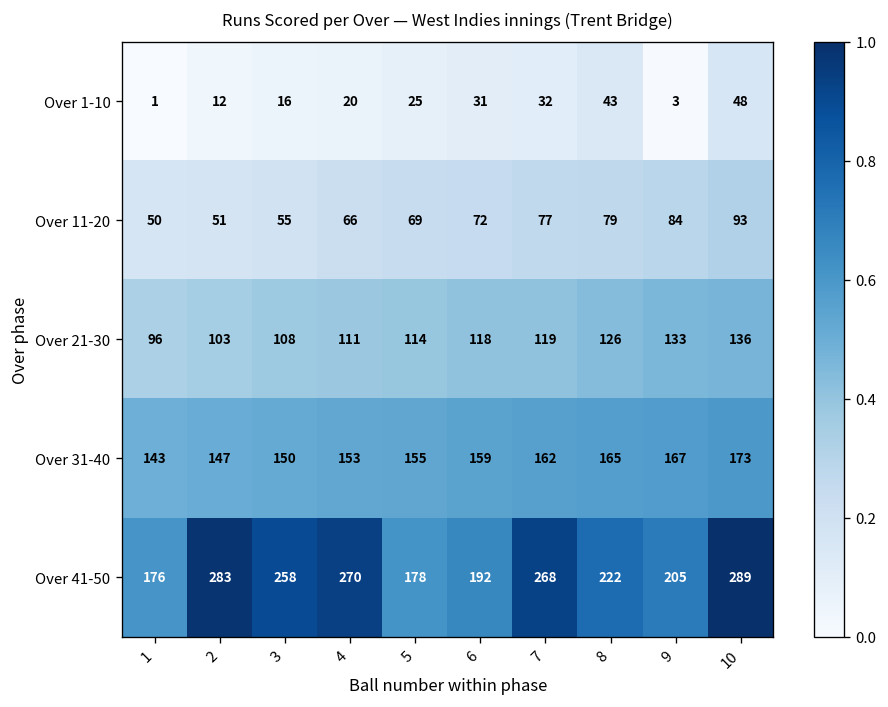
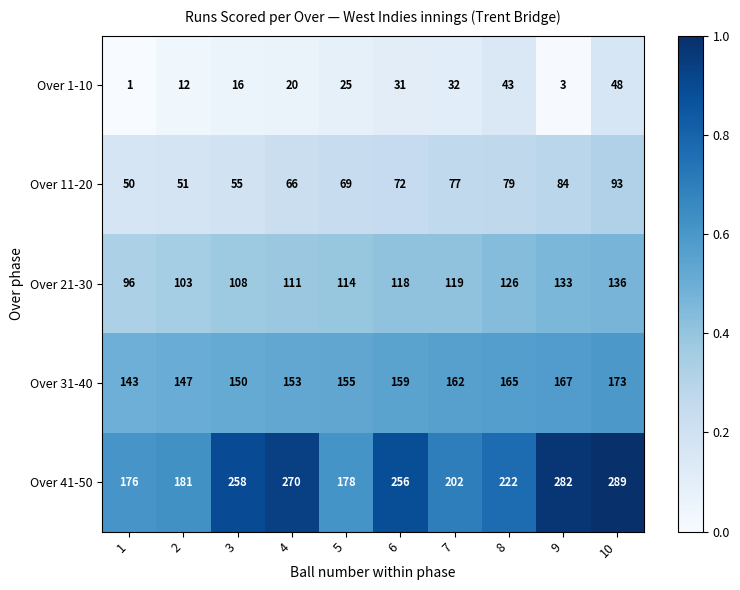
  {
    "Over 1-10": {
      "1": 1,
      "2": 12,
      "3": 16,
      "4": 20,
      "5": 25,
      "6": 31,
      "7": 32,
      "8": 43,
      "9": 3,
      "10": 48
    },
    "Over 11-20": {
      "1": 50,
      "2": 51,
      "3": 55,
      "4": 66,
      "5": 69,
      "6": 72,
      "7": 77,
      "8": 79,
      "9": 84,
      "10": 93
    },
    "Over 21-30": {
      "1": 96,
      "2": 103,
      "3": 108,
      "4": 111,
      "5": 114,
      "6": 118,
      "7": 119,
      "8": 126,
      "9": 133,
      "10": 136
    },
    "Over 31-40": {
      "1": 143,
      "2": 147,
      "3": 150,
      "4": 153,
      "5": 155,
      "6": 159,
      "7": 162,
      "8": 165,
      "9": 167,
      "10": 173
    },
    "Over 41-50": {
      "1": 176,
-     "2": 283,
+     "2": 181,
      "3": 258,
      "4": 270,
      "5": 178,
-     "6": 192,
-     "7": 268,
+     "6": 256,
+     "7": 202,
      "8": 222,
-     "9": 205,
+     "9": 282,
      "10": 289
    }
  }
